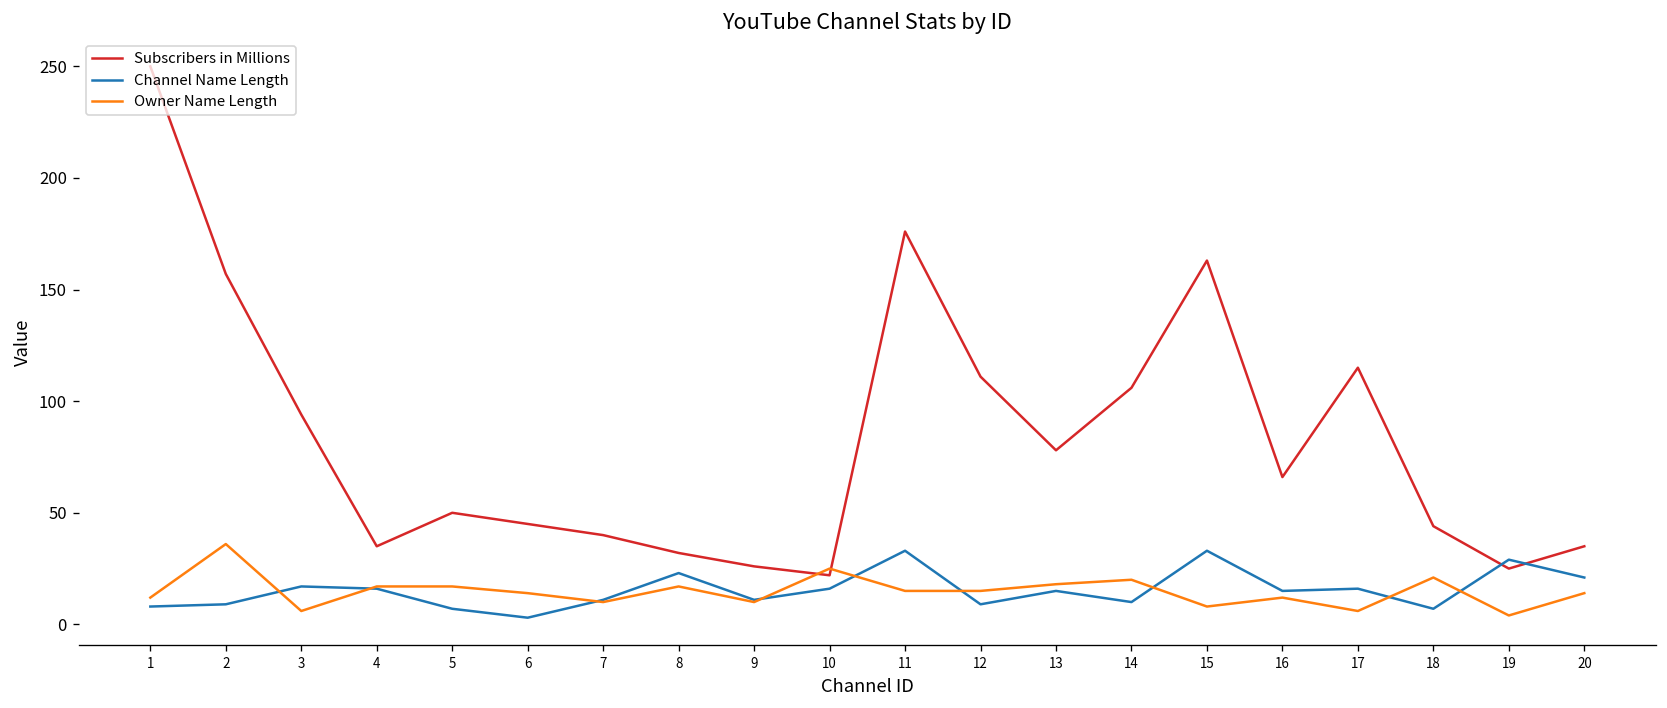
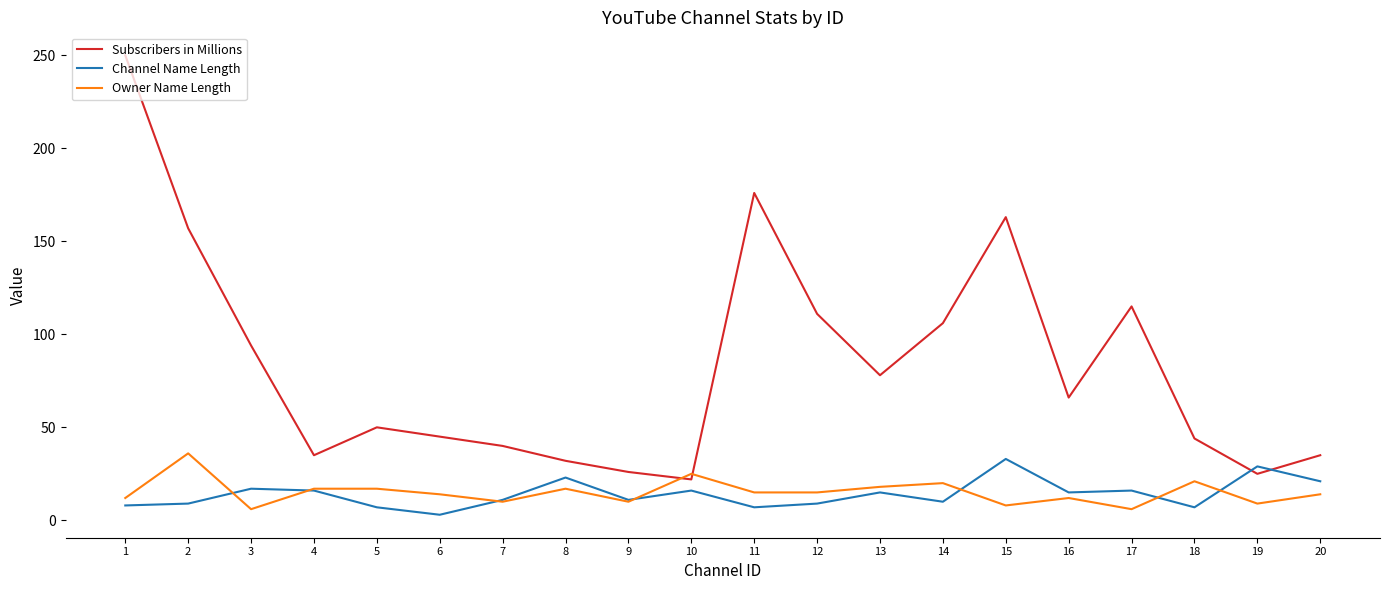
  {
    "Subscribers in Millions": {
      "2": 157,
      "3": 94,
      "4": 35,
      "5": 50,
      "6": 45,
      "7": 40,
      "8": 32,
      "9": 26,
      "10": 22,
      "11": 176,
      "12": 111,
      "13": 78,
      "14": 106,
      "15": 163,
      "16": 66,
      "17": 115,
      "18": 44,
      "19": 25,
      "20": 35
    },
    "Channel Name Length": {
      "1": 8,
      "2": 9,
      "3": 17,
      "5": 7,
      "6": 3,
      "8": 23,
      "10": 16,
-     "11": 33,
+     "11": 7,
      "12": 9,
      "13": 15,
      "14": 10,
      "15": 33,
      "16": 15,
      "17": 16,
      "18": 7,
      "19": 29,
      "20": 21
    },
    "Owner Name Length": {
      "1": 12,
      "2": 36,
      "3": 6,
      "5": 17,
      "6": 14,
      "8": 17,
      "10": 25,
      "11": 15,
      "12": 15,
      "13": 18,
      "14": 20,
      "15": 8,
      "16": 12,
      "17": 6,
      "18": 21,
-     "19": 4,
+     "19": 9,
      "20": 14
    }
  }
